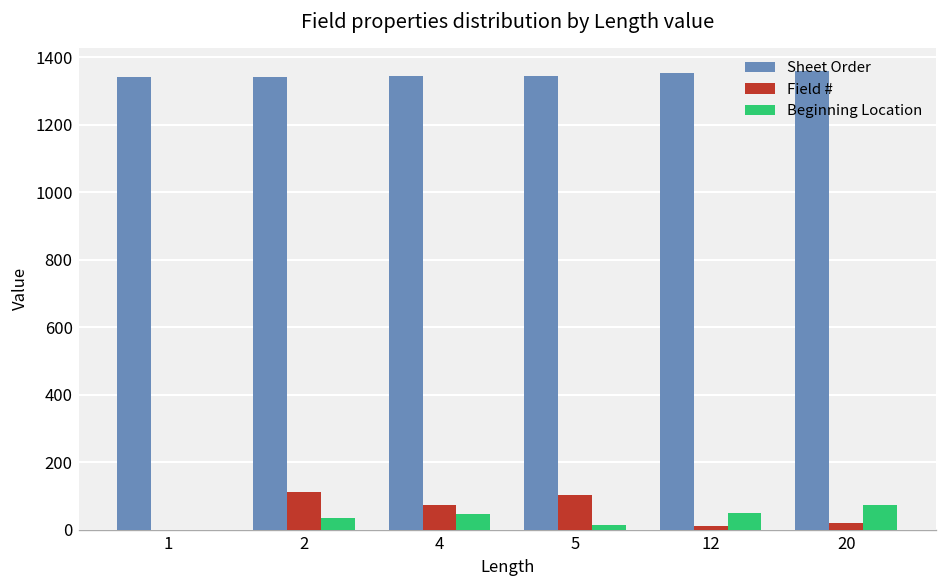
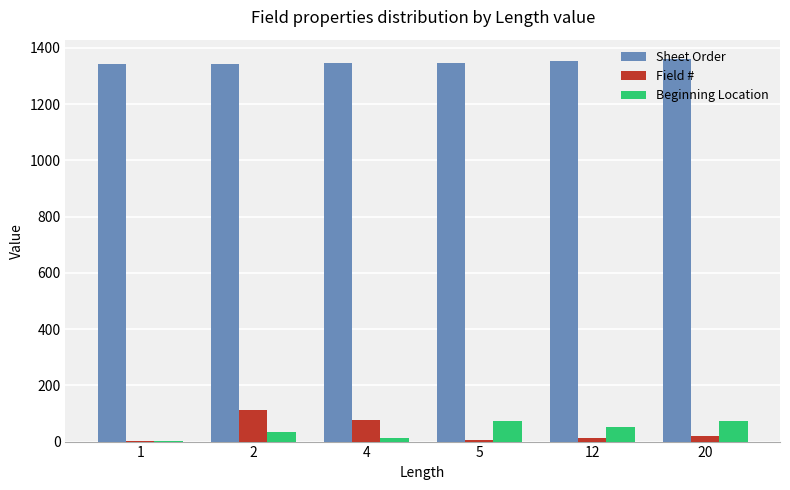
  {
    "Sheet Order": {
      "1": 1340,
      "2": 1340,
      "4": 1350,
      "5": 1350,
      "12": 1350,
      "20": 1360
    },
    "Field #": {
      "2": 110,
      "4": 80,
-     "5": 100,
+     "5": 10,
      "12": 10,
      "20": 20
    },
    "Beginning Location": {
      "2": 40,
-     "4": 50,
-     "5": 10,
+     "4": 10,
+     "5": 70,
      "12": 50,
      "20": 70
    }
  }
